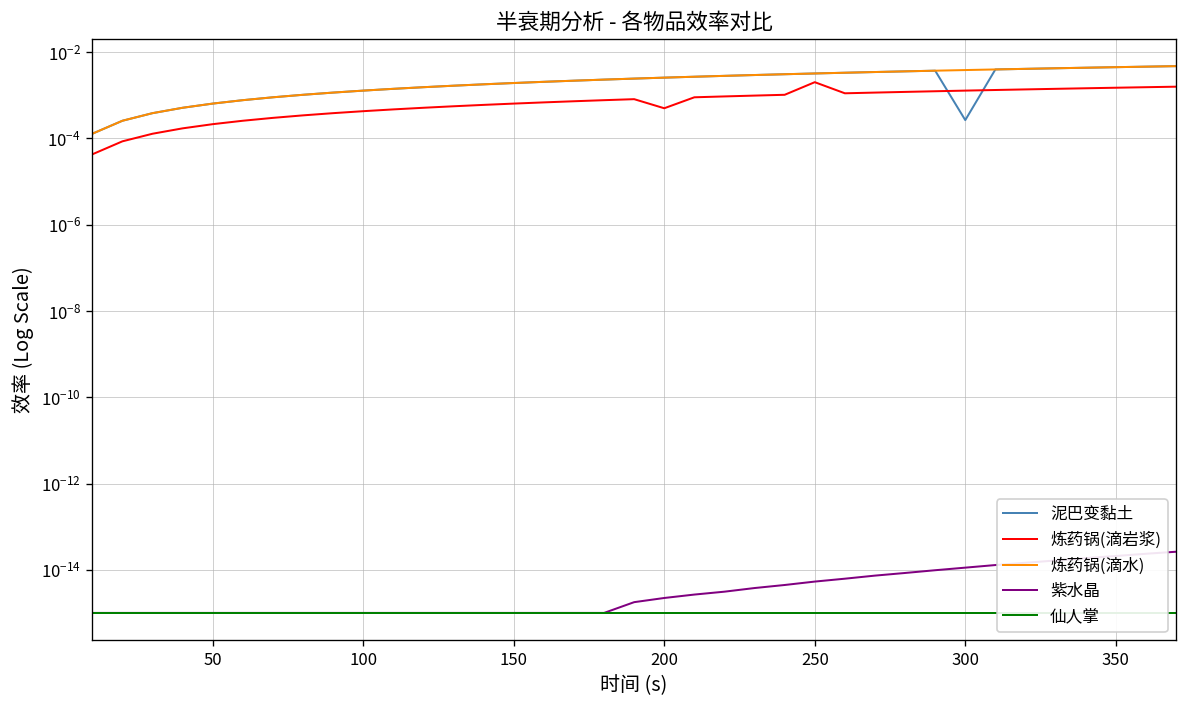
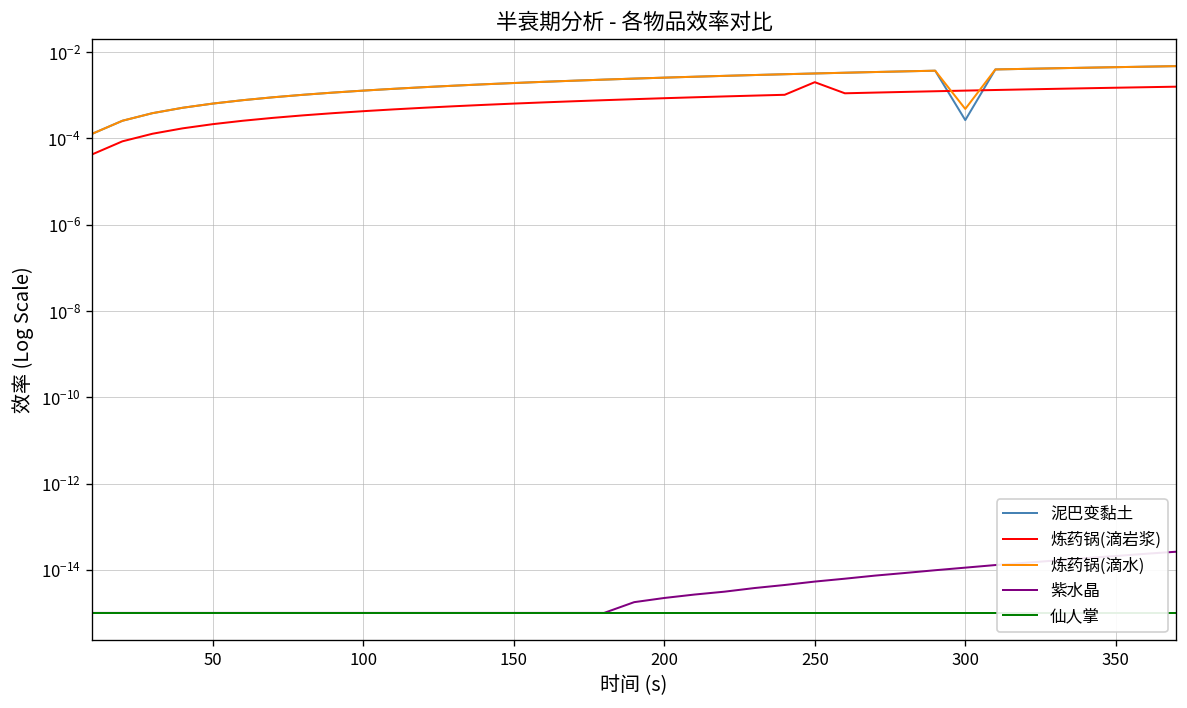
  {
    "泥巴变黏土": {
      "300": 0.0003
    },
    "炼药锅(滴岩浆)": {
      "50": 0.0002,
      "100": 0.0004,
      "150": 0.0006,
-     "200": 0.0005,
+     "200": 0.0009,
      "250": 0.002,
      "300": 0.0013,
      "350": 0.0015
    },
    "炼药锅(滴水)": {
-     "300": 0.004
+     "300": 0.0005
    },
    "紫水晶": {
      "200": 0.000000000000,
      "250": 0.000000000000,
      "300": 0.000000000000
    },
    "仙人掌": {
      "200": 0.000000000000,
      "250": 0.000000000000,
      "300": 0.000000000000
    }
  }
